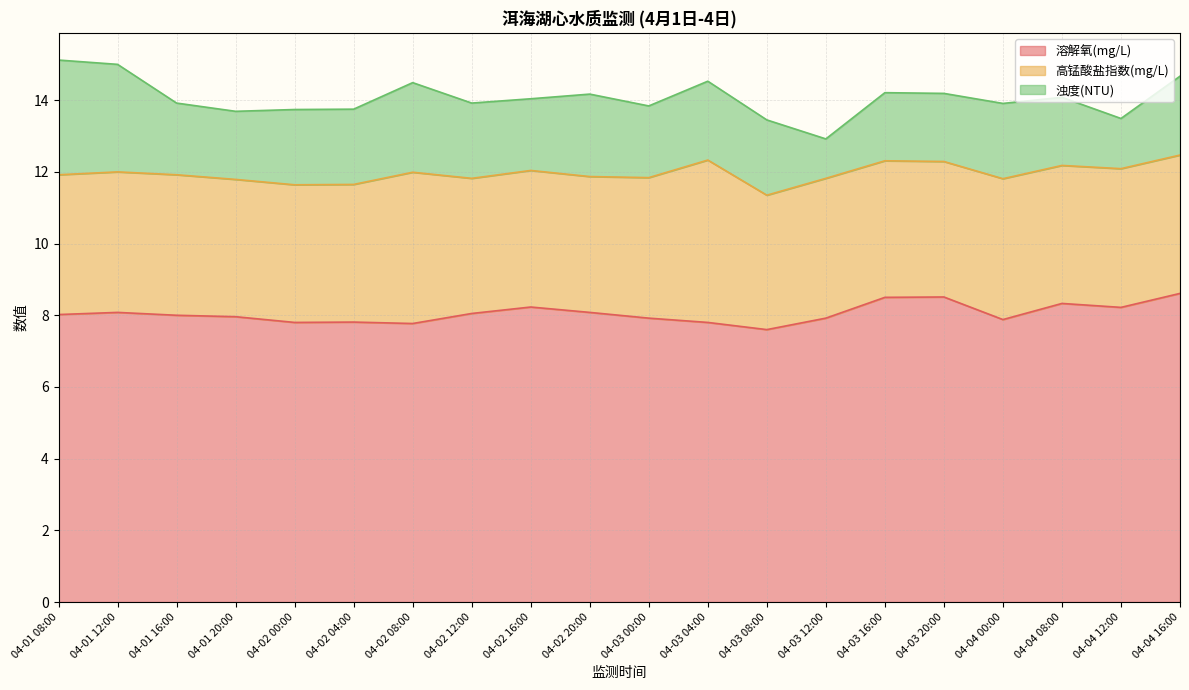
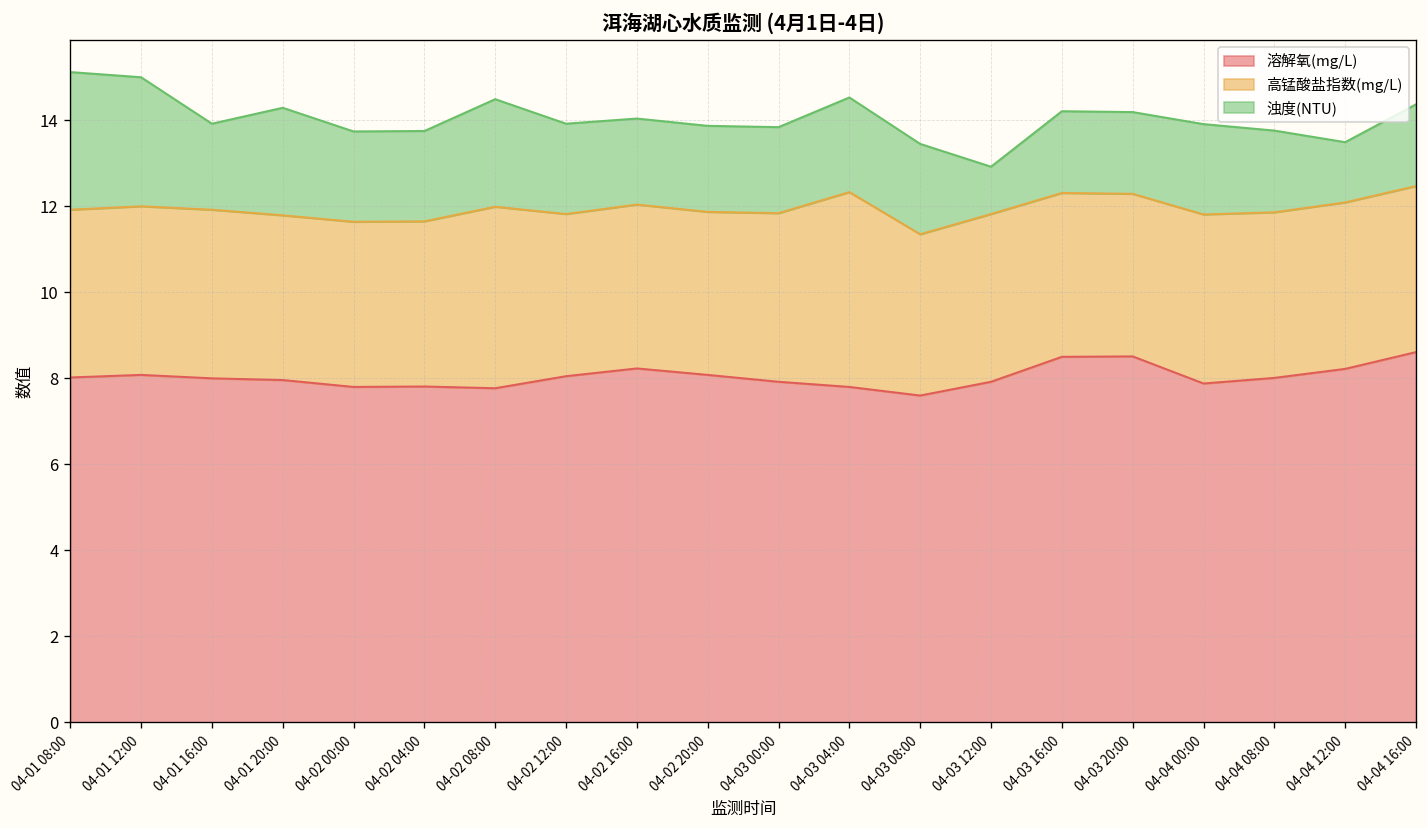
  {
    "溶解氧(mg/L)": {
      "04-01 08:00": 8.0,
      "04-01 12:00": 8.1,
      "04-01 16:00": 8.0,
      "04-01 20:00": 8.0,
      "04-02 00:00": 7.8,
      "04-02 04:00": 7.8,
      "04-02 08:00": 7.8,
      "04-02 12:00": 8.1,
      "04-02 16:00": 8.2,
      "04-02 20:00": 8.1,
      "04-03 00:00": 7.9,
      "04-03 04:00": 7.8,
      "04-03 08:00": 7.6,
      "04-03 12:00": 7.9,
      "04-03 16:00": 8.5,
      "04-03 20:00": 8.5,
      "04-04 00:00": 7.9,
-     "04-04 08:00": 8.3,
+     "04-04 08:00": 8.0,
      "04-04 12:00": 8.2,
      "04-04 16:00": 8.6
    },
    "高锰酸盐指数(mg/L)": {
      "04-01 08:00": 3.9,
      "04-01 12:00": 3.9,
      "04-01 16:00": 3.9,
      "04-01 20:00": 3.8,
      "04-02 00:00": 3.8,
      "04-02 04:00": 3.8,
      "04-02 08:00": 4.2,
      "04-02 12:00": 3.8,
      "04-02 16:00": 3.8,
      "04-02 20:00": 3.8,
      "04-03 00:00": 3.9,
      "04-03 04:00": 4.5,
      "04-03 08:00": 3.8,
      "04-03 12:00": 3.9,
      "04-03 16:00": 3.8,
      "04-03 20:00": 3.8,
      "04-04 00:00": 3.9,
      "04-04 08:00": 3.8,
      "04-04 12:00": 3.9,
      "04-04 16:00": 3.9
    },
    "浊度(NTU)": {
      "04-01 08:00": 3.2,
      "04-01 12:00": 3.0,
      "04-01 16:00": 2.0,
-     "04-01 20:00": 1.9,
+     "04-01 20:00": 2.5,
      "04-02 00:00": 2.1,
      "04-02 04:00": 2.1,
      "04-02 08:00": 2.5,
      "04-02 12:00": 2.1,
      "04-02 16:00": 2.0,
-     "04-02 20:00": 2.3,
+     "04-02 20:00": 2.0,
      "04-03 00:00": 2.0,
      "04-03 04:00": 2.2,
      "04-03 08:00": 2.1,
      "04-03 12:00": 1.1,
      "04-03 16:00": 1.9,
      "04-03 20:00": 1.9,
      "04-04 00:00": 2.1,
      "04-04 12:00": 1.4,
-     "04-04 16:00": 2.2
+     "04-04 16:00": 1.9
    }
  }
